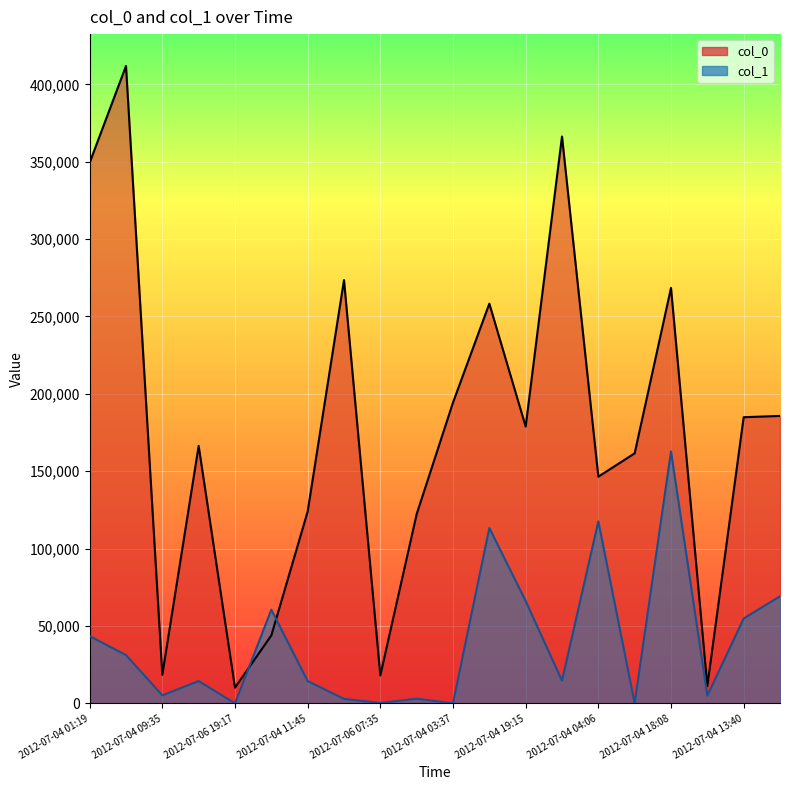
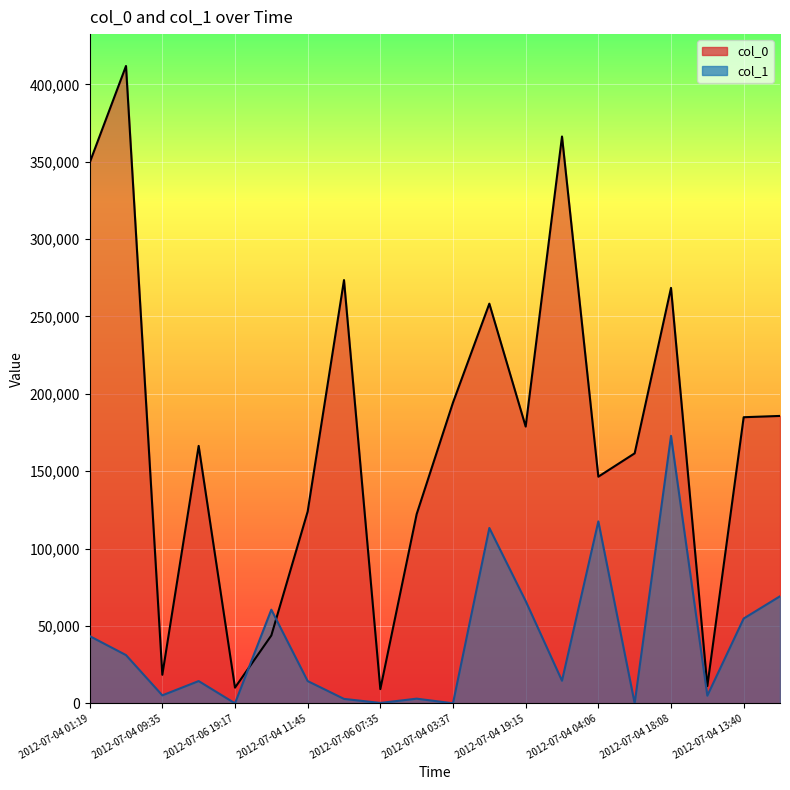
  {
    "col_0": {
      "2012-07-04 01:19": "349,000",
      "2012-07-04 09:35": "19,000",
      "2012-07-06 19:17": "10,000",
      "2012-07-04 11:45": "124,000",
-     "2012-07-06 07:35": "18,000",
+     "2012-07-06 07:35": "9,000",
      "2012-07-04 03:37": "194,000",
      "2012-07-04 19:15": "179,000",
      "2012-07-04 04:06": "147,000",
      "2012-07-04 18:08": "268,000",
      "2012-07-04 13:40": "185,000"
    },
    "col_1": {
      "2012-07-04 01:19": "44,000",
      "2012-07-04 09:35": "5,000",
      "2012-07-06 19:17": "0",
      "2012-07-04 11:45": "14,000",
      "2012-07-06 07:35": "0",
      "2012-07-04 03:37": "0",
      "2012-07-04 19:15": "66,000",
      "2012-07-04 04:06": "118,000",
-     "2012-07-04 18:08": "163,000",
+     "2012-07-04 18:08": "173,000",
      "2012-07-04 13:40": "55,000"
    }
  }
